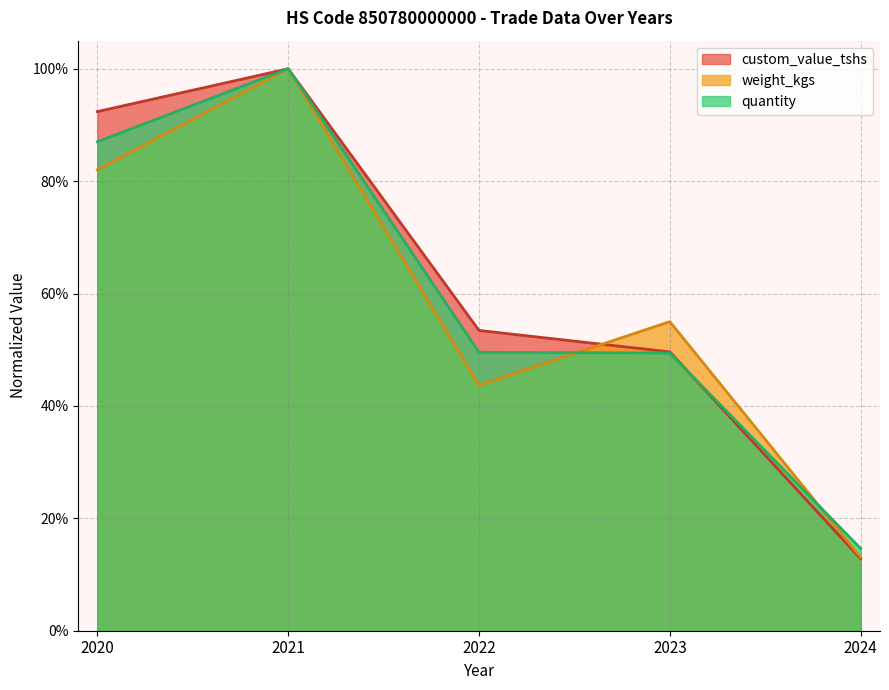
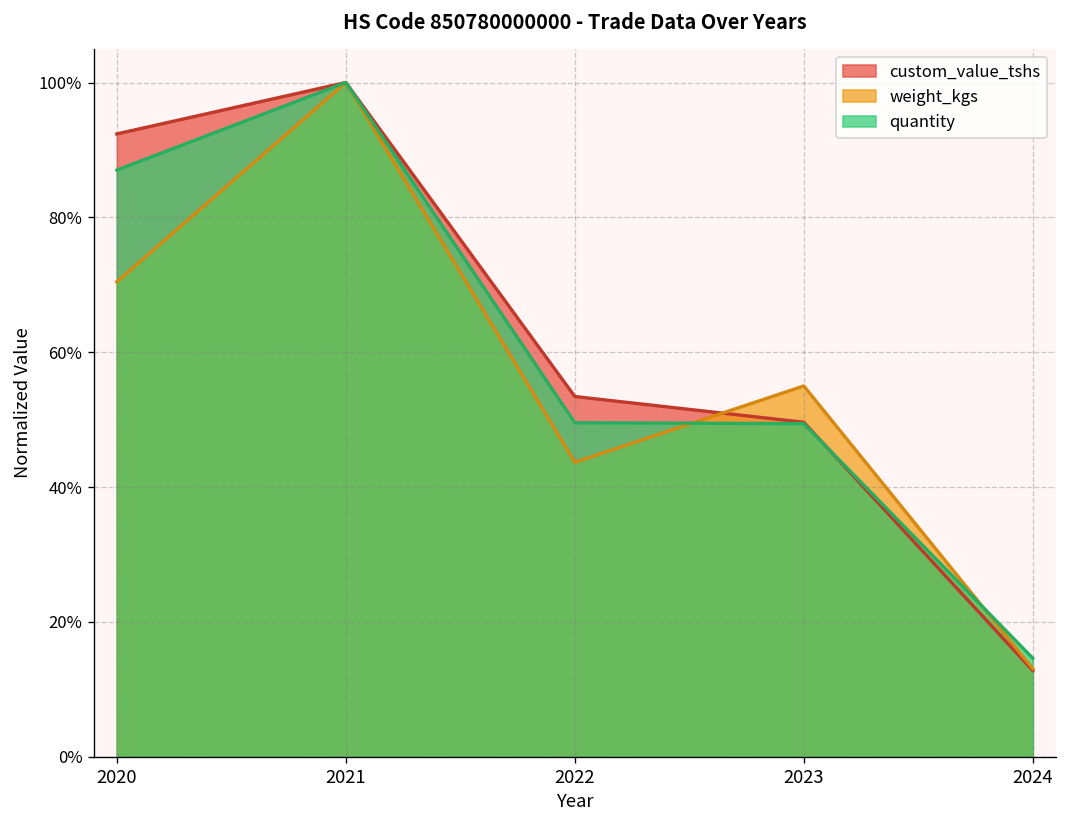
  {
    "custom_value_tshs": {
      "2020": "92%",
      "2022": "53%"
    },
    "weight_kgs": {
-     "2020": "82%",
+     "2020": "70%",
      "2022": "44%",
      "2023": "55%"
    },
    "quantity": {
      "2020": "87%",
      "2022": "50%",
      "2024": "15%"
    }
  }
